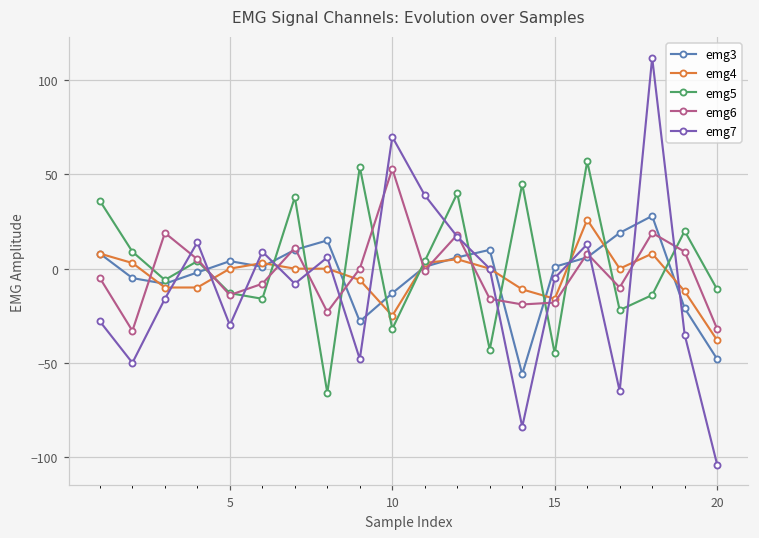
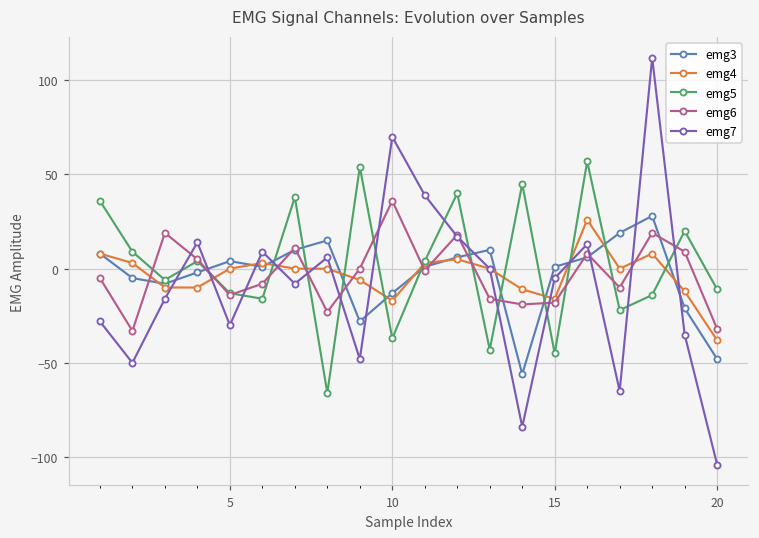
  {
    "emg4": {
      "5": 0,
-     "10": -25,
+     "10": -17,
      "15": -16,
      "20": -38
    },
    "emg5": {
-     "10": -32,
+     "10": -37,
      "15": -45,
      "20": -11
    },
    "emg6": {
-     "10": 53,
+     "10": 36,
      "15": -18,
      "20": -32
    }
  }
